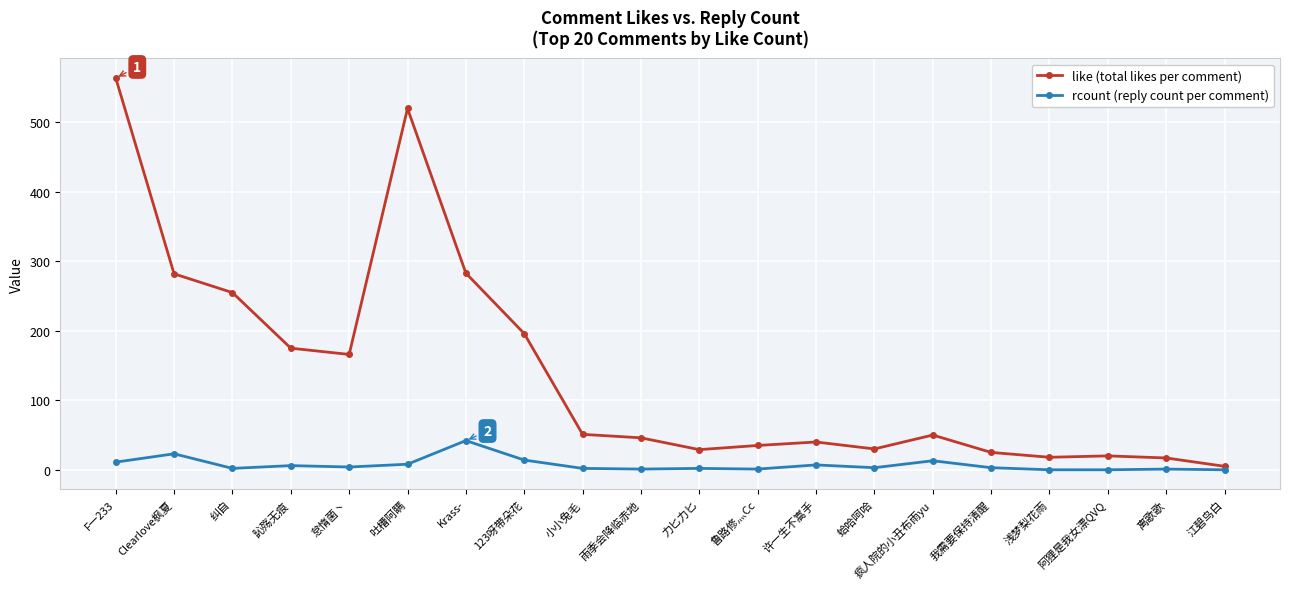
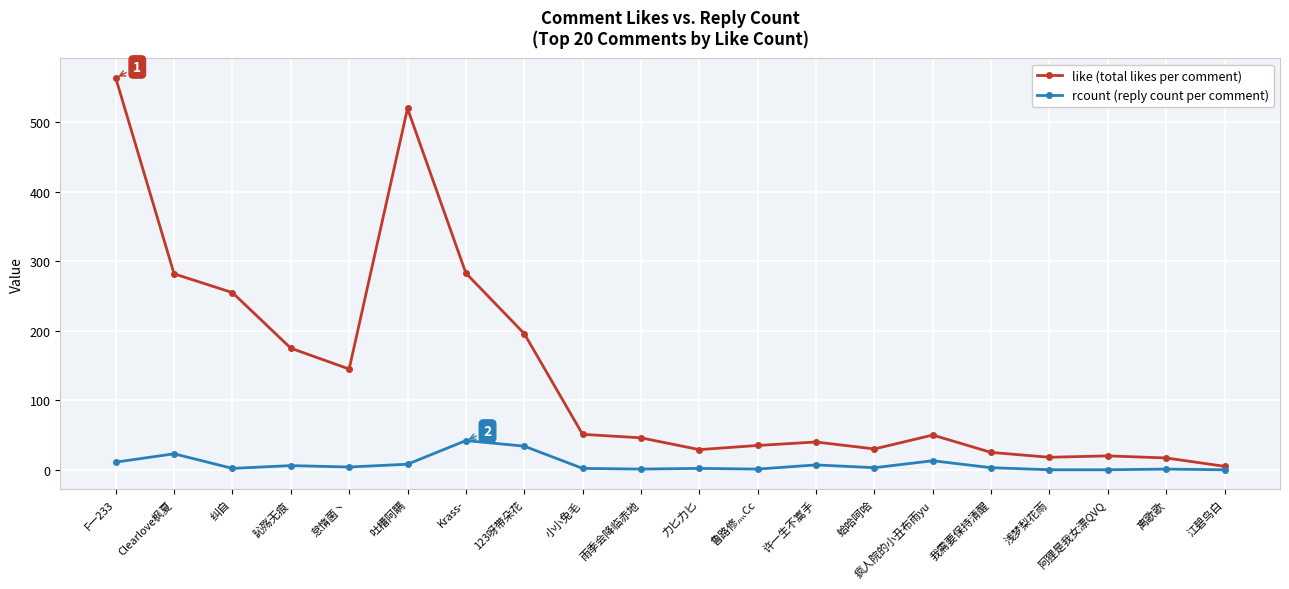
  {
    "like (total likes per comment)": {
      "Clearlove枫夏": 280,
      "纠自": 260,
      "訫殇无痕": 180,
-     "怠惰菌丶": 170,
+     "怠惰菌丶": 150,
      "吐槽阿瞒": 520,
      "Krass-": 280,
      "123呀带朵花": 200,
      "小小兔毛": 50,
      "雨季会降临赤地": 50,
      "力匕力匕": 30,
      "鲁路修灬Cc": 40,
      "许一生不嵩手": 40,
      "蛤哈呵哈": 30,
      "疯人院的小丑布雨yu": 50,
      "我需要保持清醒": 30,
      "浅梦梨花雨": 20,
      "阿狸是我女漂QVQ": 20,
      "离歌歌": 20,
      "江碧鸟白": 10
    },
    "rcount (reply count per comment)": {
      "F一233": 10,
      "Clearlove枫夏": 20,
      "纠自": 0,
      "訫殇无痕": 10,
      "怠惰菌丶": 0,
      "吐槽阿瞒": 10,
-     "123呀带朵花": 10,
+     "123呀带朵花": 30,
      "小小兔毛": 0,
      "雨季会降临赤地": 0,
      "力匕力匕": 0,
      "鲁路修灬Cc": 0,
      "许一生不嵩手": 10,
      "蛤哈呵哈": 0,
      "疯人院的小丑布雨yu": 10,
      "我需要保持清醒": 0,
      "浅梦梨花雨": 0,
      "阿狸是我女漂QVQ": 0,
      "离歌歌": 0,
      "江碧鸟白": 0
    }
  }
